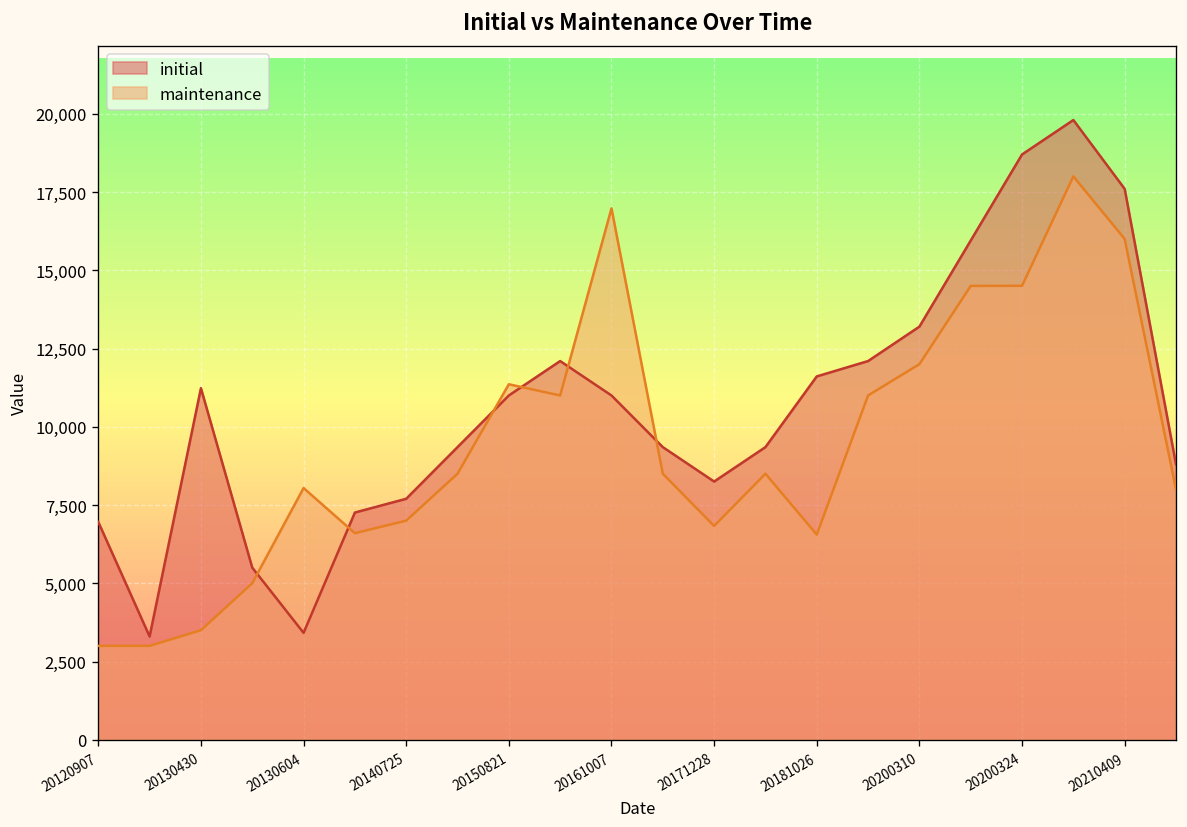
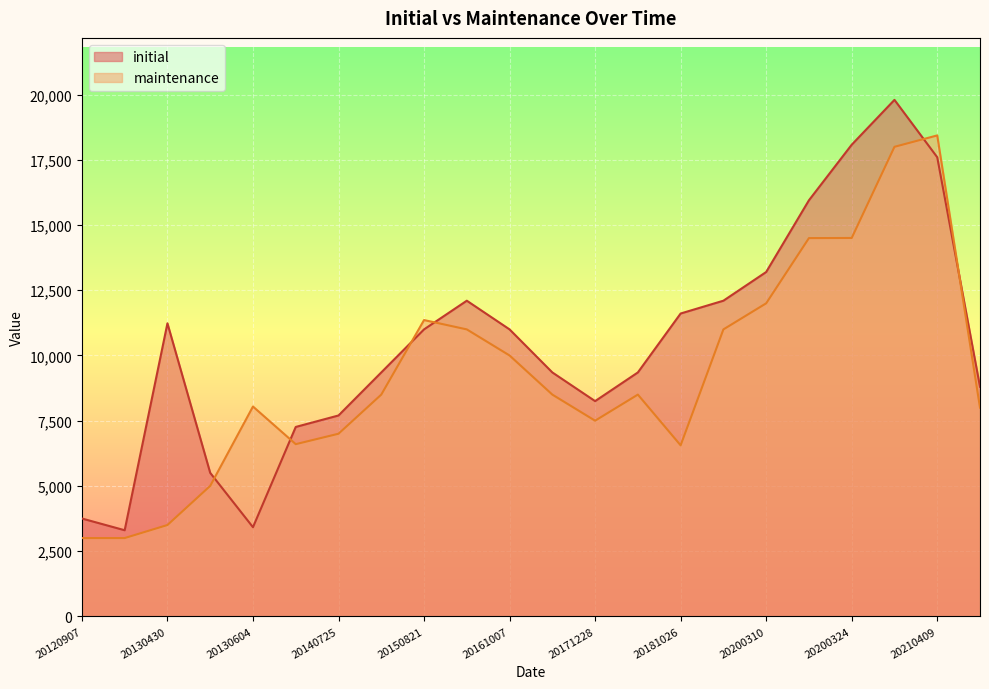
  {
    "initial": {
-     "20120907": "7,000",
+     "20120907": "3,800",
      "20130430": "11,200",
      "20130604": "3,400",
      "20140725": "7,700",
      "20150821": "11,000",
      "20161007": "11,000",
      "20171228": "8,300",
      "20181026": "11,600",
      "20200310": "13,200",
-     "20200324": "18,700",
+     "20200324": "18,100",
      "20210409": "17,600"
    },
    "maintenance": {
      "20120907": "3,000",
      "20130430": "3,500",
      "20130604": "8,000",
      "20140725": "7,000",
      "20150821": "11,400",
-     "20161007": "17,000",
-     "20171228": "6,800",
+     "20161007": "10,000",
+     "20171228": "7,500",
      "20181026": "6,600",
      "20200310": "12,000",
      "20200324": "14,500",
-     "20210409": "16,000"
+     "20210409": "18,400"
    }
  }
